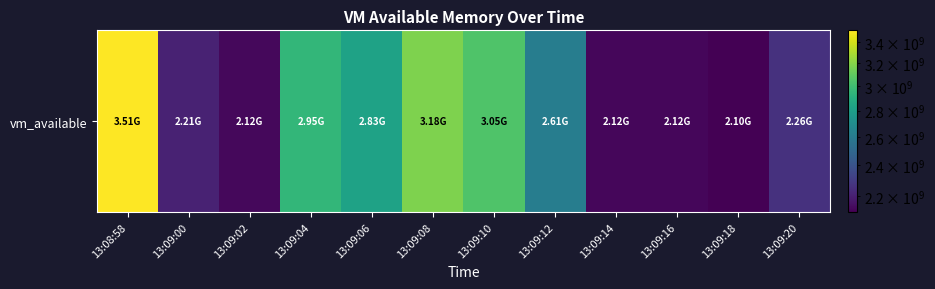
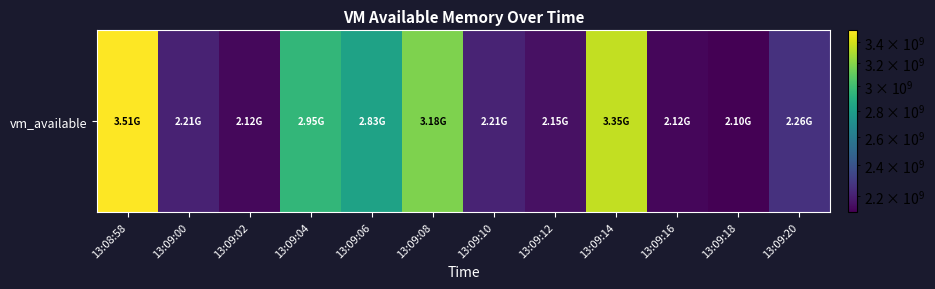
  {
    "vm_available": {
      "13:08:58": "3.51G",
      "13:09:00": "2.21G",
      "13:09:02": "2.12G",
      "13:09:04": "2.95G",
      "13:09:06": "2.83G",
      "13:09:08": "3.18G",
-     "13:09:10": "3.05G",
-     "13:09:12": "2.61G",
-     "13:09:14": "2.12G",
+     "13:09:10": "2.21G",
+     "13:09:12": "2.15G",
+     "13:09:14": "3.35G",
      "13:09:16": "2.12G",
      "13:09:18": "2.10G",
      "13:09:20": "2.26G"
    }
  }
